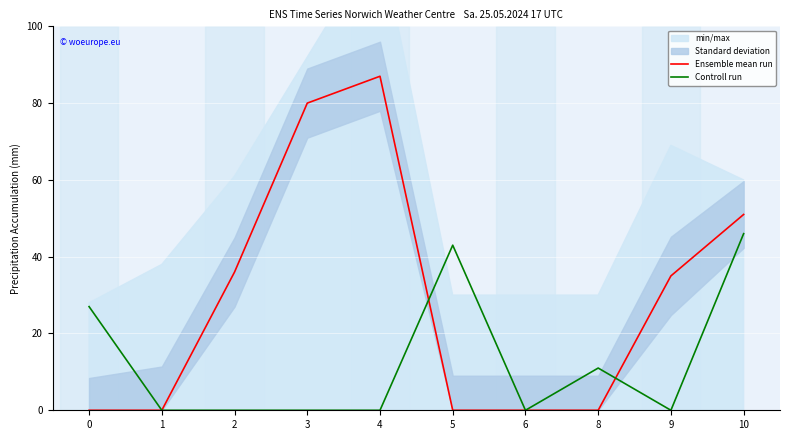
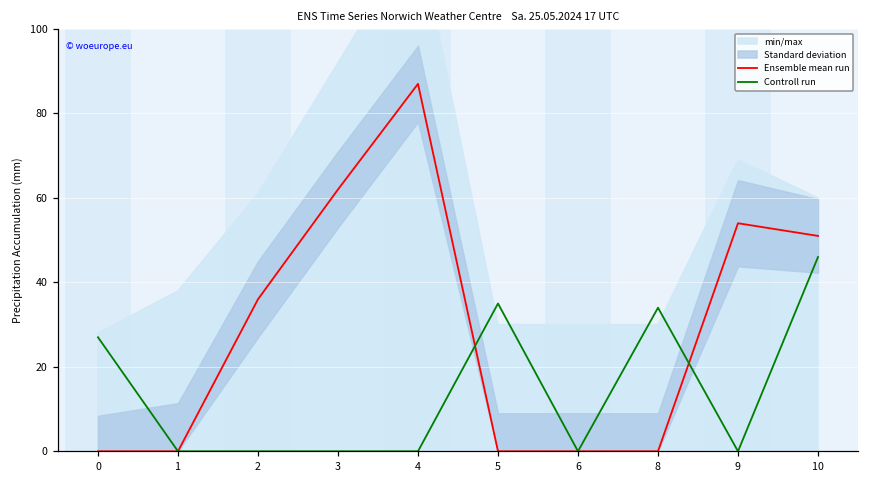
  {
    "Ensemble mean run": {
      "0": 0,
      "2": 36,
-     "3": 80,
+     "3": 62,
      "4": 87,
      "5": 0,
      "8": 0,
-     "9": 35,
+     "9": 54,
      "10": 51
    },
    "Controll run": {
      "0": 27,
      "2": 0,
      "3": 0,
      "4": 0,
-     "5": 43,
-     "8": 11,
+     "5": 35,
+     "8": 34,
      "9": 0,
      "10": 46
    }
  }
